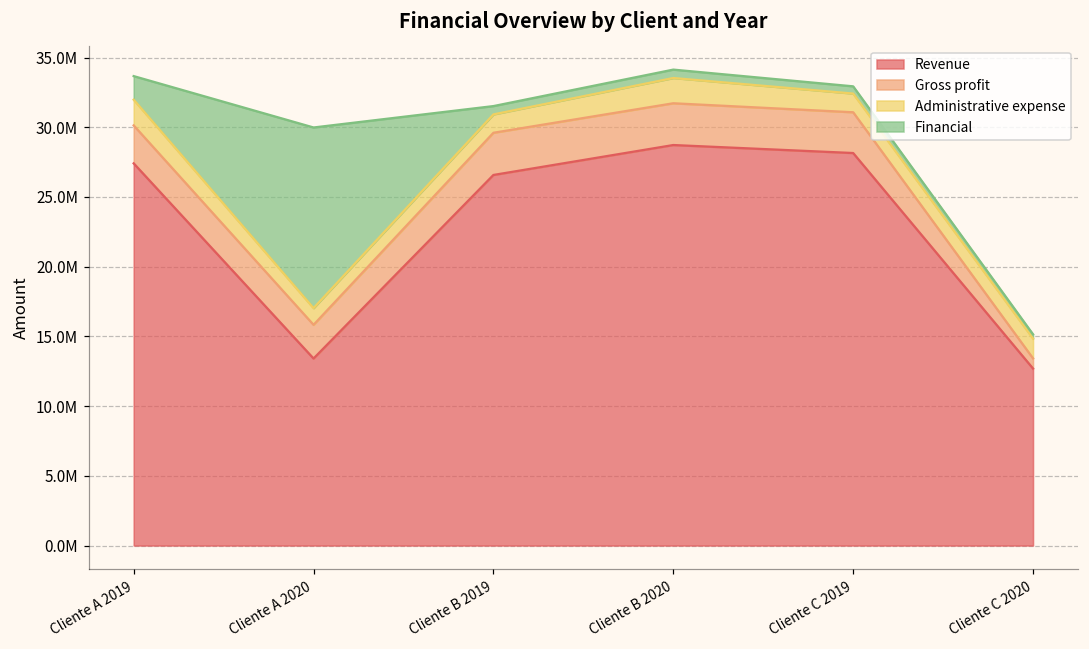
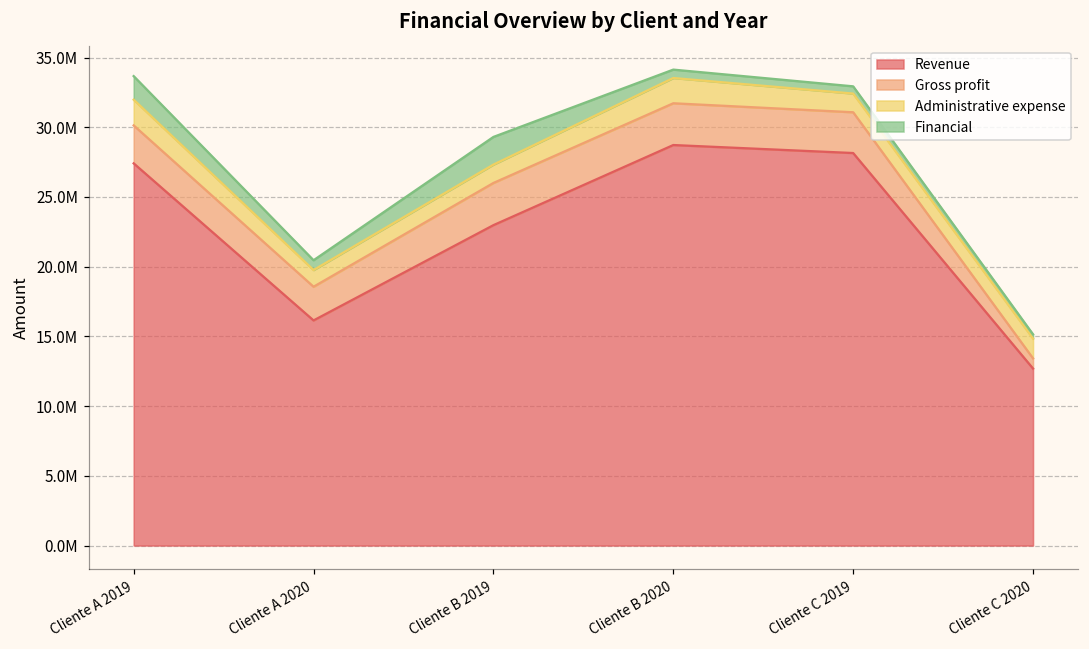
  {
    "Revenue": {
      "Cliente A 2019": 27400000,
-     "Cliente A 2020": 13400000,
-     "Cliente B 2019": 26600000,
+     "Cliente A 2020": 16100000,
+     "Cliente B 2019": 23000000,
      "Cliente B 2020": 28700000,
      "Cliente C 2019": 28200000,
      "Cliente C 2020": 12700000
    },
    "Financial": {
      "Cliente A 2019": 1700000,
-     "Cliente A 2020": 13000000,
-     "Cliente B 2019": 600000,
+     "Cliente A 2020": 700000,
+     "Cliente B 2019": 2000000,
      "Cliente B 2020": 600000,
      "Cliente C 2019": 500000,
      "Cliente C 2020": 300000
    }
  }
